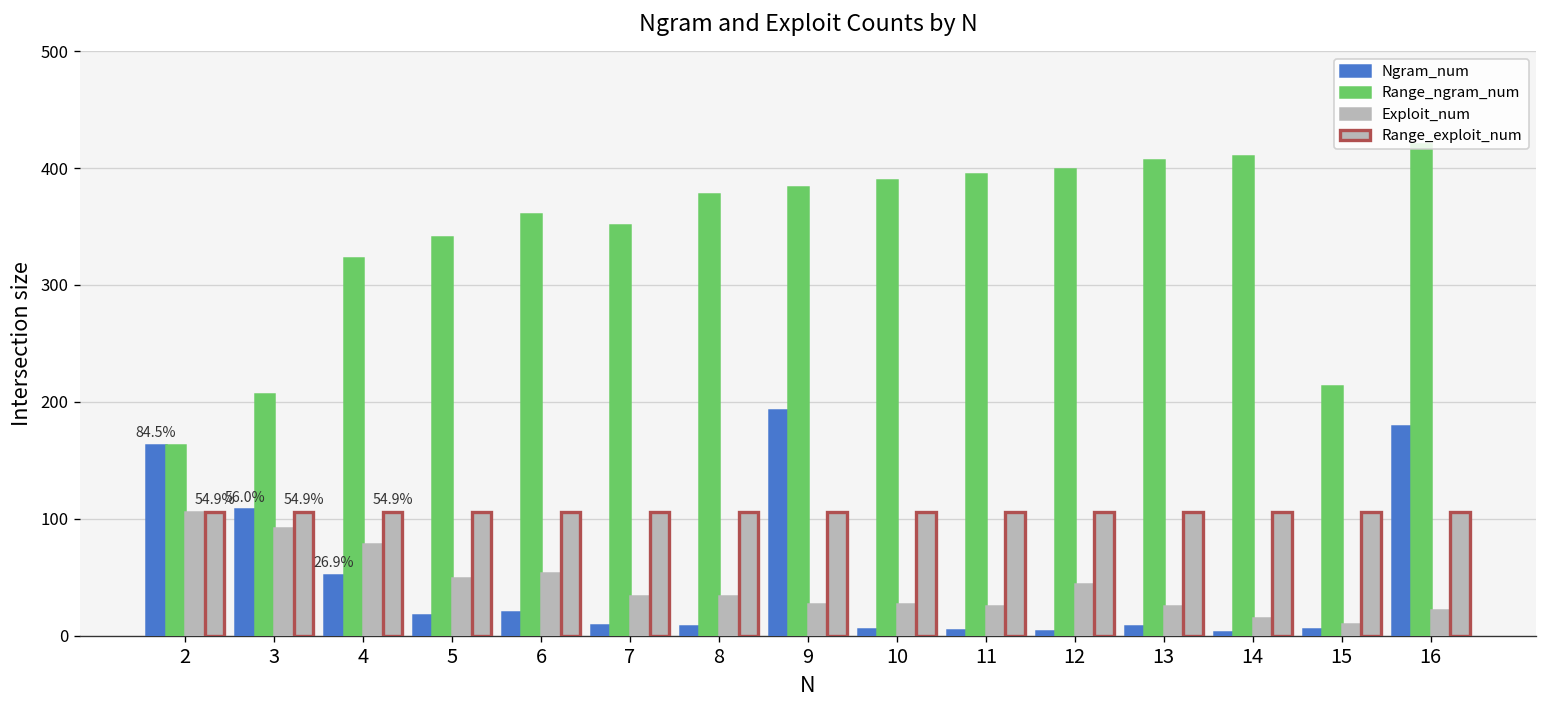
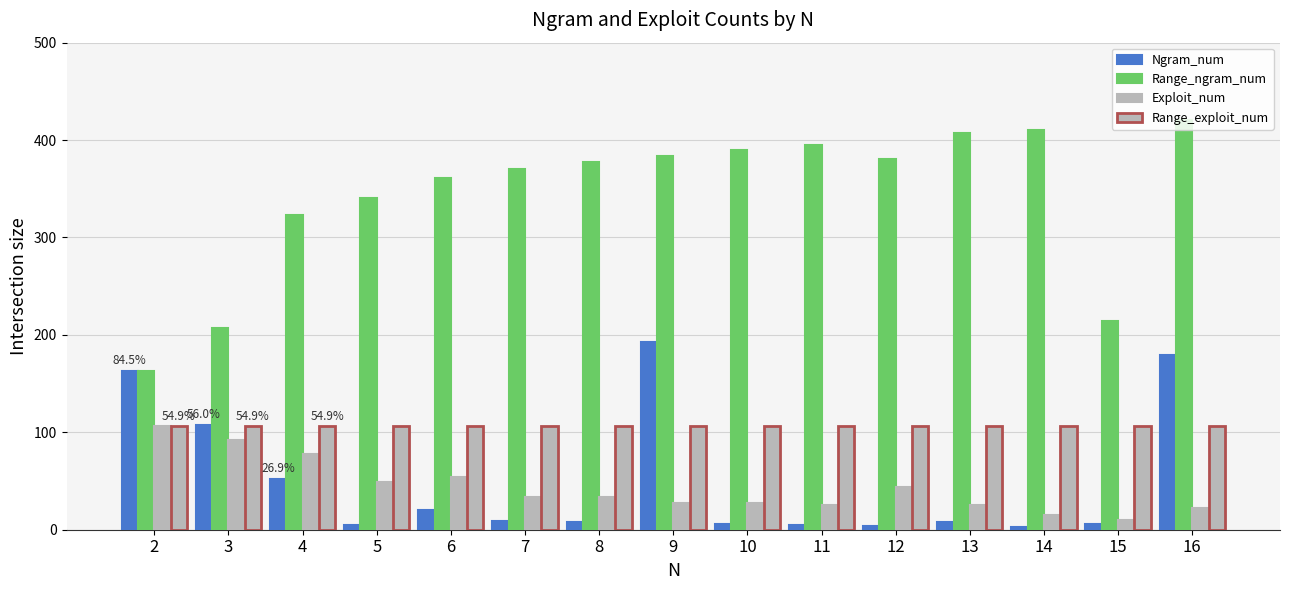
  {
    "Ngram_num": {
-     "5": 20,
+     "5": 10,
      "6": 20,
      "7": 10,
      "8": 10,
      "9": 190,
      "10": 10,
      "11": 10,
      "12": 0,
      "13": 10,
      "14": 0,
      "15": 10,
      "16": 180
    },
    "Range_ngram_num": {
      "3": 210,
      "4": 320,
      "5": 340,
      "6": 360,
-     "7": 350,
+     "7": 370,
      "8": 380,
      "9": 380,
      "10": 390,
      "11": 400,
-     "12": 400,
+     "12": 380,
      "13": 410,
      "14": 410,
      "15": 210
    }
  }
